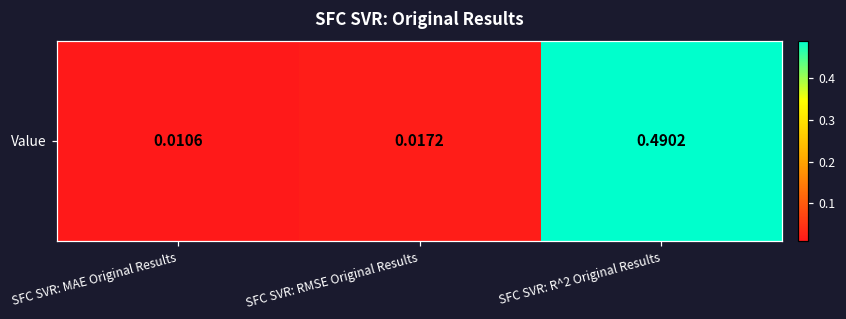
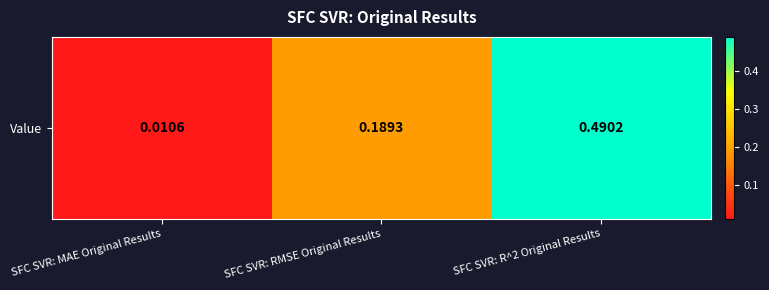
  {
    "Value": {
      "SFC SVR: MAE Original Results": 0.0106,
-     "SFC SVR: RMSE Original Results": 0.0172,
+     "SFC SVR: RMSE Original Results": 0.1893,
      "SFC SVR: R^2 Original Results": 0.4902
    }
  }
